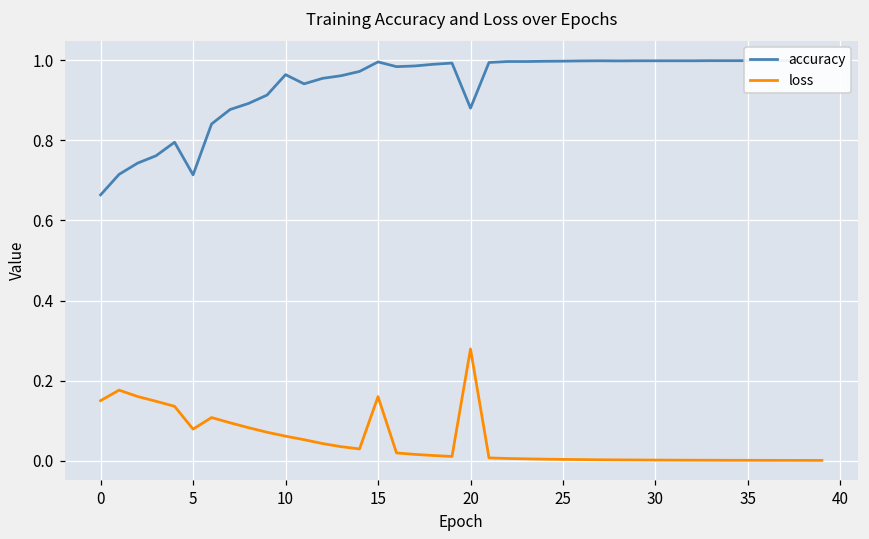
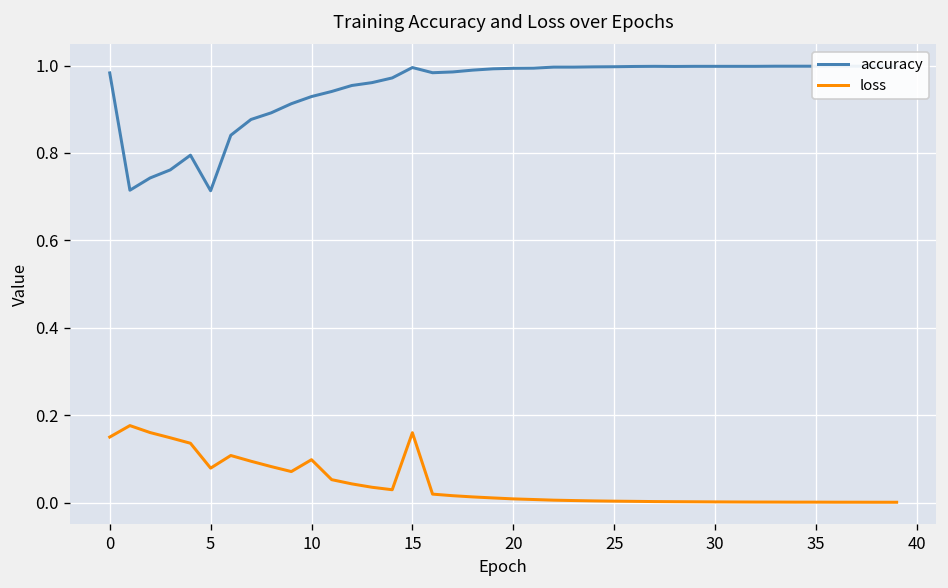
  {
    "accuracy": {
-     "0": 0.66,
+     "0": 0.98,
      "5": 0.71,
-     "10": 0.96,
+     "10": 0.93,
      "15": 1.00,
-     "20": 0.88,
+     "20": 0.99,
      "25": 1.00,
      "30": 1.00
    },
    "loss": {
      "0": 0.15,
      "5": 0.08,
-     "10": 0.06,
+     "10": 0.10,
      "15": 0.16,
-     "20": 0.28,
+     "20": 0.01,
      "25": 0.00,
      "30": 0.00,
      "35": 0.00
    }
  }
